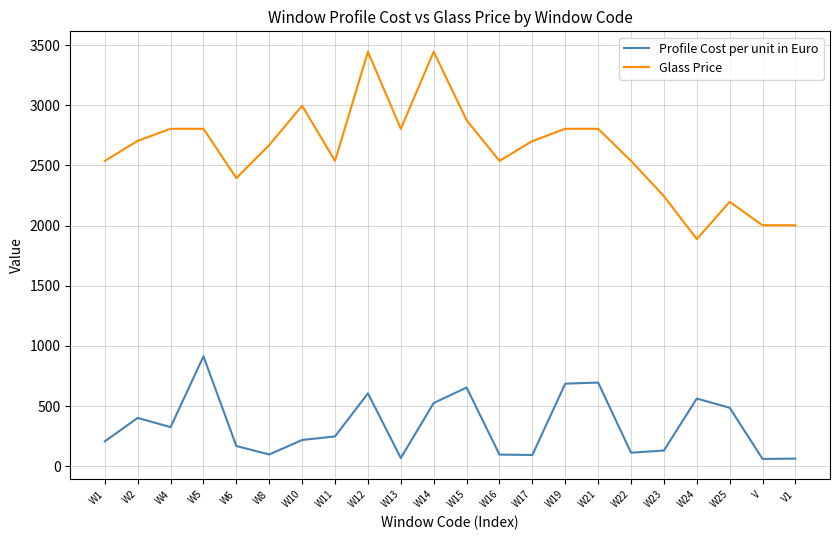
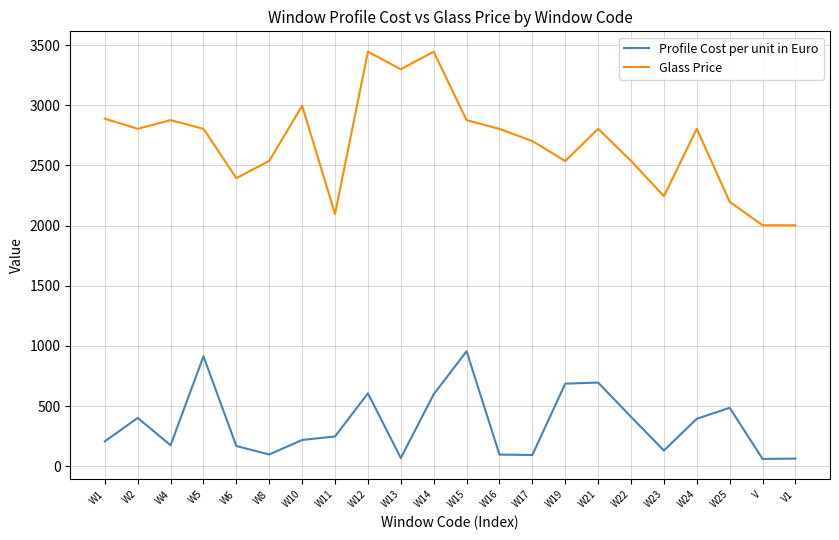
  {
    "Profile Cost per unit in Euro": {
      "W1": 210,
      "W2": 400,
-     "W4": 330,
+     "W4": 170,
      "W5": 910,
      "W6": 170,
      "W8": 100,
      "W10": 220,
      "W11": 250,
      "W12": 610,
      "W13": 70,
-     "W14": 530,
-     "W15": 650,
+     "W14": 600,
+     "W15": 960,
      "W16": 100,
      "W17": 90,
      "W19": 690,
      "W21": 700,
-     "W22": 110,
+     "W22": 410,
      "W23": 130,
-     "W24": 560,
+     "W24": 390,
      "W25": 490,
      "V": 60,
      "V1": 60
    },
    "Glass Price": {
-     "W1": 2540,
-     "W2": 2710,
-     "W4": 2810,
+     "W1": 2890,
+     "W2": 2810,
+     "W4": 2880,
      "W5": 2810,
      "W6": 2400,
-     "W8": 2670,
+     "W8": 2540,
      "W10": 3000,
-     "W11": 2540,
+     "W11": 2100,
      "W12": 3450,
-     "W13": 2810,
+     "W13": 3300,
      "W14": 3450,
      "W15": 2880,
-     "W16": 2540,
+     "W16": 2800,
      "W17": 2700,
-     "W19": 2810,
+     "W19": 2540,
      "W21": 2810,
      "W22": 2540,
      "W23": 2250,
-     "W24": 1890,
+     "W24": 2810,
      "W25": 2200,
      "V": 2000,
      "V1": 2000
    }
  }
